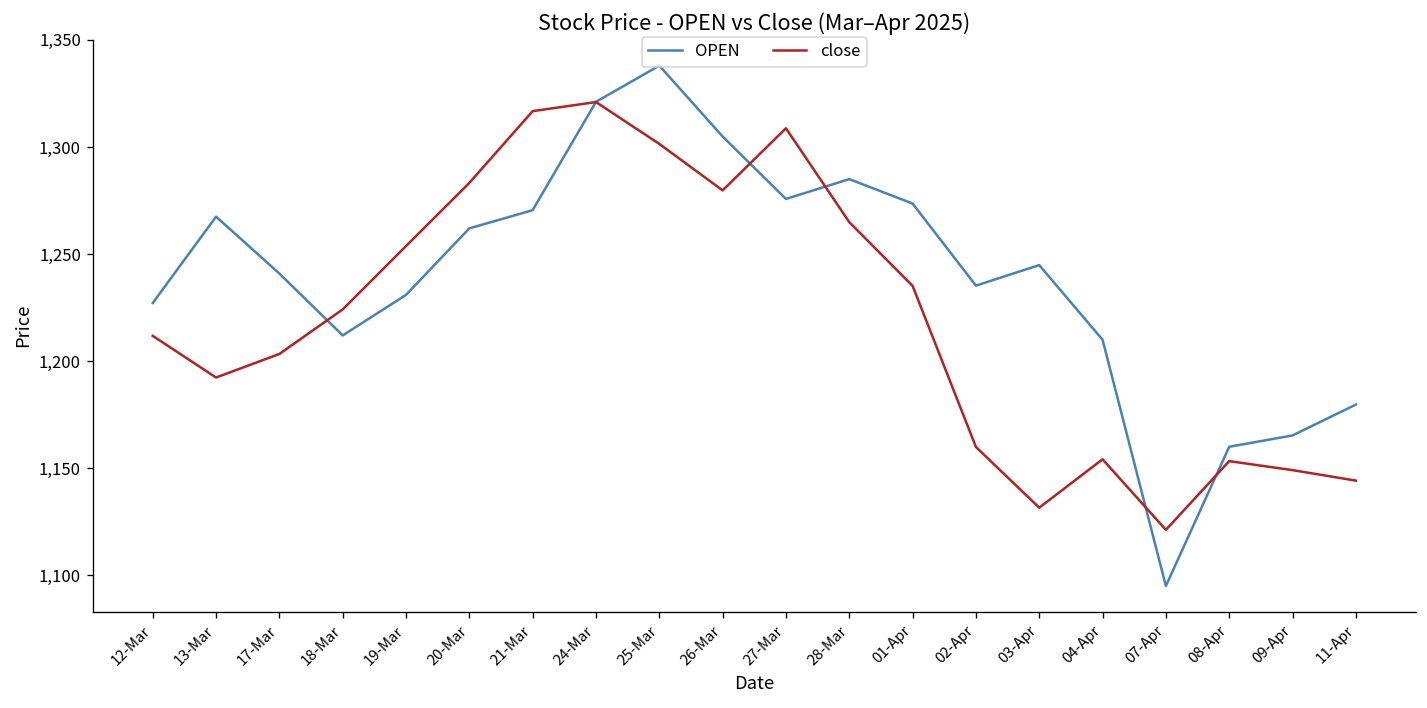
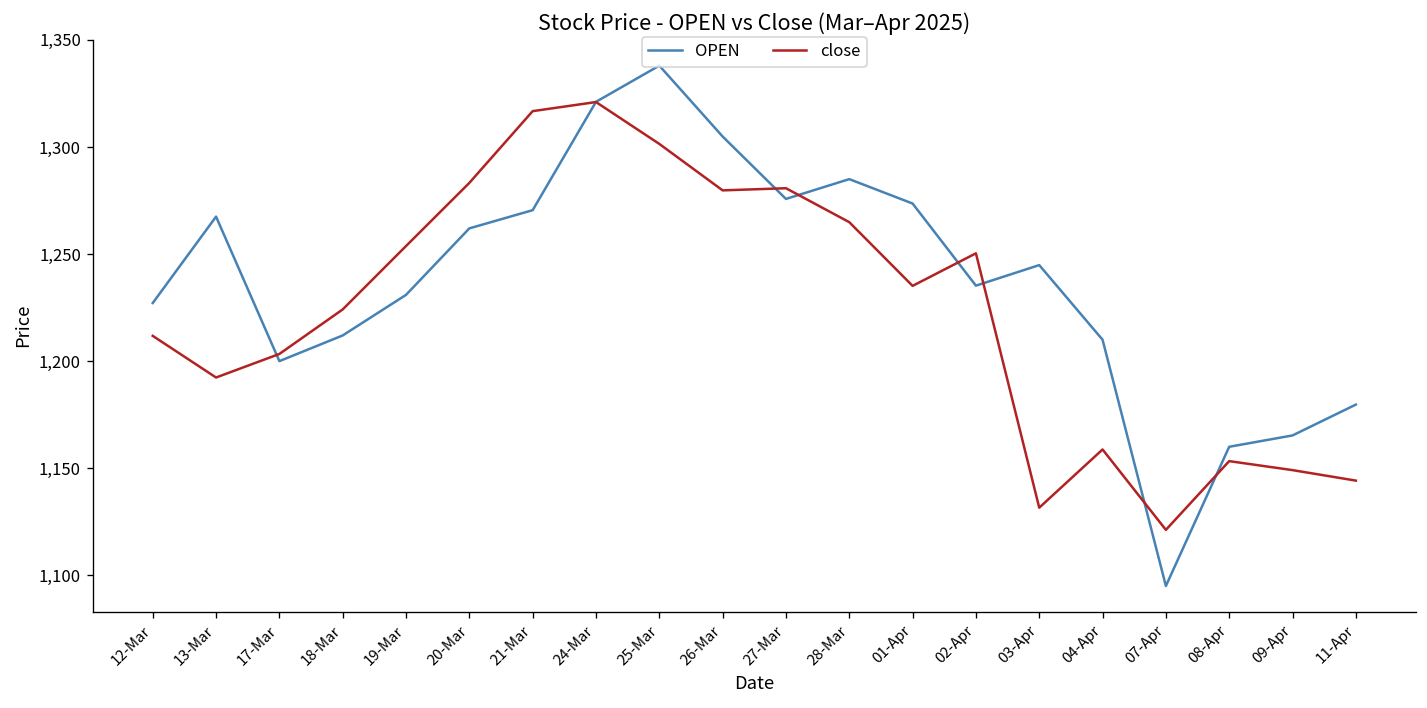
  {
    "OPEN": {
      "12-Mar": "1,227",
      "13-Mar": "1,267",
-     "17-Mar": "1,241",
+     "17-Mar": "1,200",
      "18-Mar": "1,212",
      "19-Mar": "1,231",
      "20-Mar": "1,262",
      "21-Mar": "1,271",
      "26-Mar": "1,305",
      "27-Mar": "1,276",
      "28-Mar": "1,285",
      "01-Apr": "1,274",
      "02-Apr": "1,235",
      "03-Apr": "1,245",
      "04-Apr": "1,210",
      "07-Apr": "1,095",
      "08-Apr": "1,160",
      "09-Apr": "1,165",
      "11-Apr": "1,180"
    },
    "close": {
      "12-Mar": "1,212",
      "13-Mar": "1,192",
      "17-Mar": "1,203",
      "18-Mar": "1,224",
      "19-Mar": "1,254",
      "20-Mar": "1,283",
      "21-Mar": "1,317",
      "25-Mar": "1,301",
      "26-Mar": "1,280",
-     "27-Mar": "1,309",
+     "27-Mar": "1,281",
      "28-Mar": "1,265",
      "01-Apr": "1,235",
-     "02-Apr": "1,160",
+     "02-Apr": "1,250",
      "03-Apr": "1,132",
-     "04-Apr": "1,154",
+     "04-Apr": "1,159",
      "07-Apr": "1,121",
      "08-Apr": "1,153",
      "09-Apr": "1,149",
      "11-Apr": "1,144"
    }
  }
